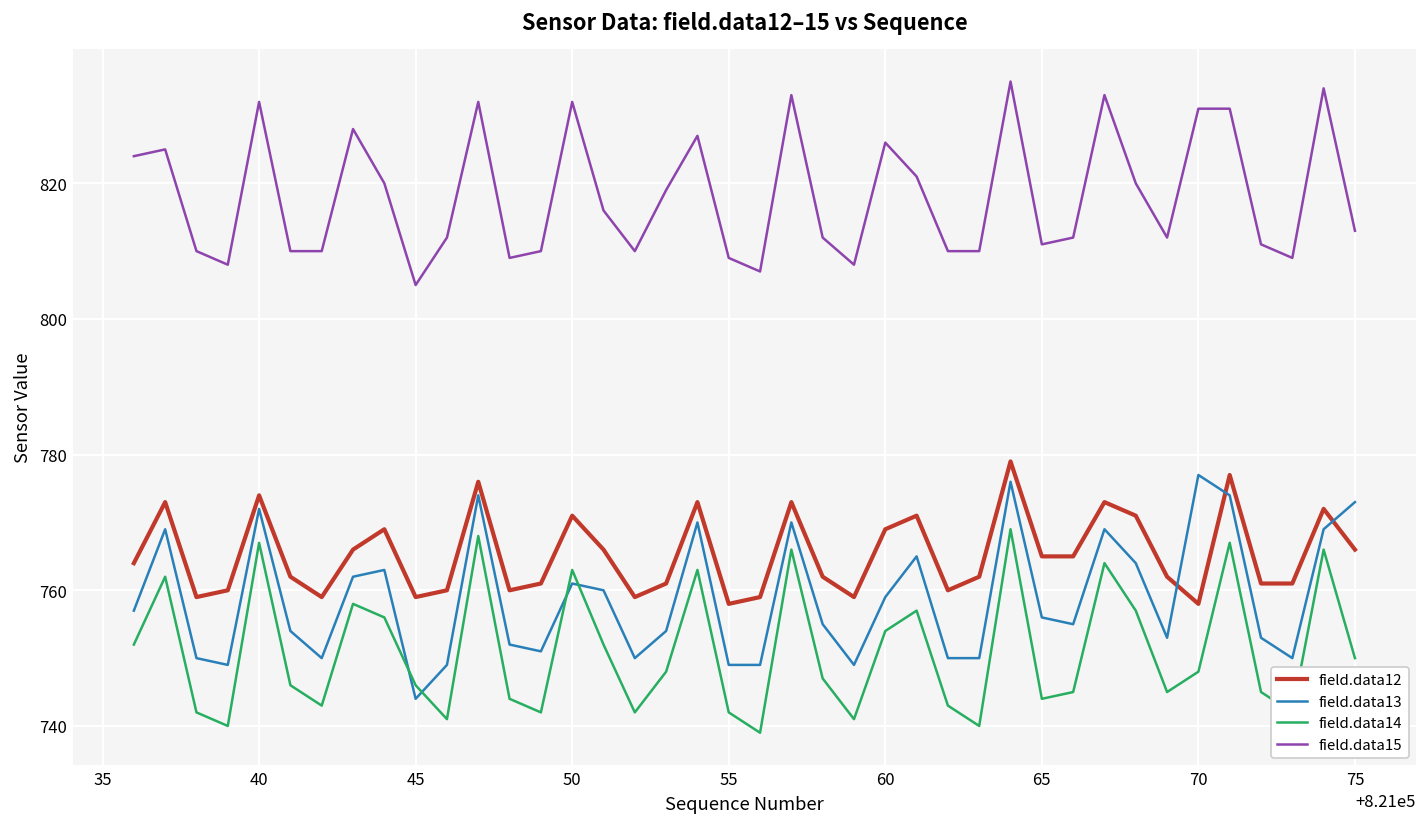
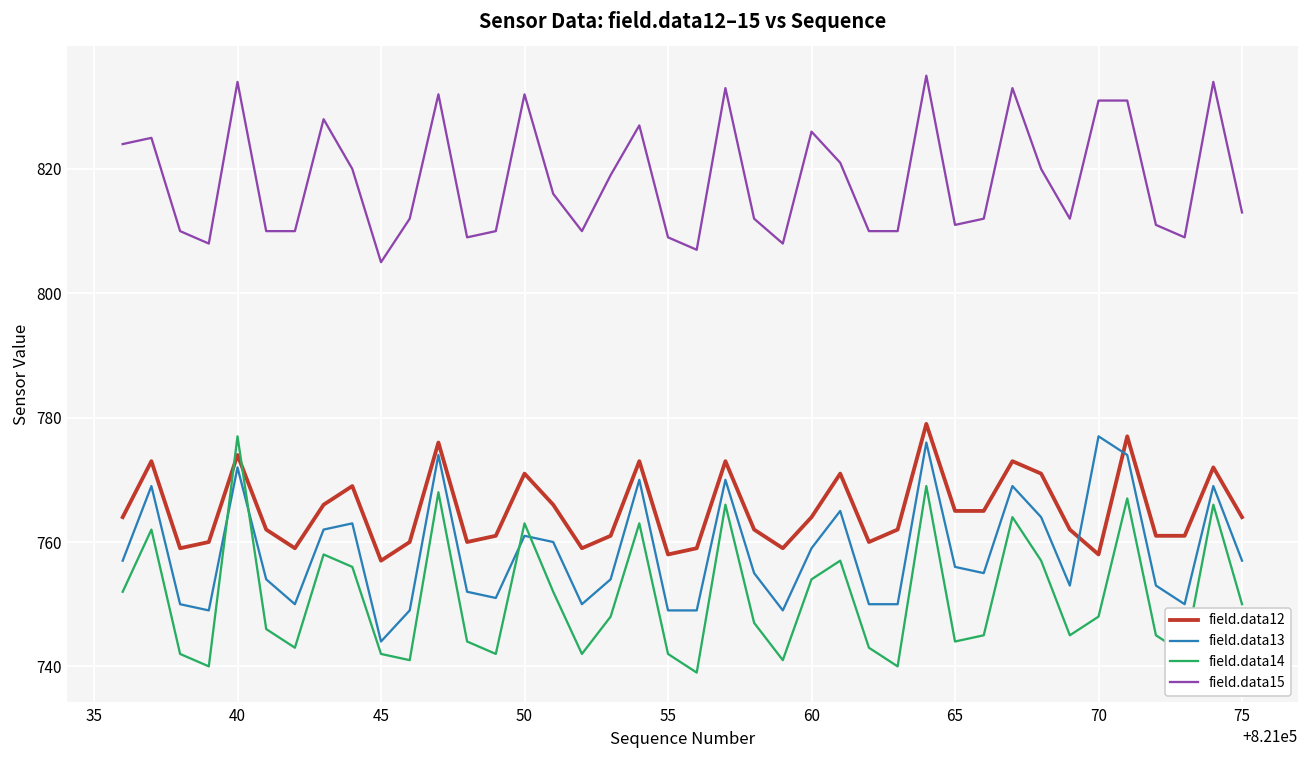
  {
    "field.data12": {
      "40": 774,
-     "45": 759,
+     "45": 757,
      "50": 771,
      "55": 758,
-     "60": 769,
+     "60": 764,
      "65": 765,
      "70": 758,
-     "75": 766
+     "75": 764
    },
    "field.data13": {
      "40": 772,
      "45": 744,
      "50": 761,
      "55": 749,
      "60": 759,
      "65": 756,
      "70": 777,
-     "75": 773
+     "75": 757
    },
    "field.data14": {
-     "40": 767,
-     "45": 746,
+     "40": 777,
+     "45": 742,
      "50": 763,
      "55": 742,
      "60": 754,
      "65": 744,
      "70": 748,
      "75": 750
    },
    "field.data15": {
-     "40": 832,
+     "40": 834,
      "45": 805,
      "50": 832,
      "55": 809,
      "60": 826,
      "65": 811,
      "70": 831,
      "75": 813
    }
  }
